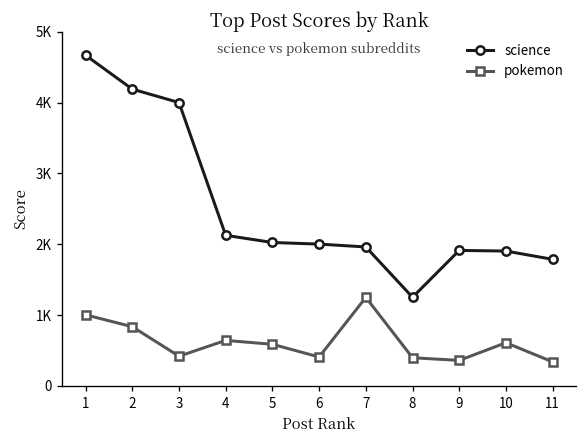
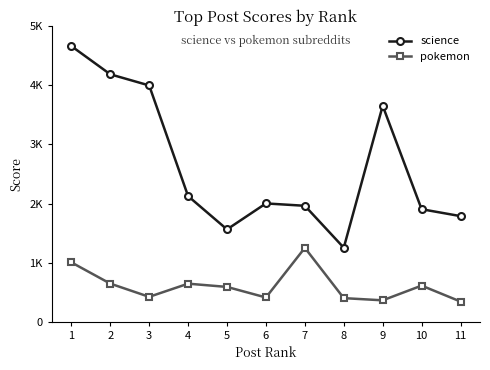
  {
    "science": {
      "1": 4700,
      "2": 4200,
      "3": 4000,
      "4": 2100,
-     "5": 2000,
+     "5": 1600,
      "6": 2000,
      "7": 2000,
      "8": 1300,
-     "9": 1900,
+     "9": 3700,
      "10": 1900,
      "11": 1800
    },
    "pokemon": {
      "1": 1000,
-     "2": 800,
+     "2": 600,
      "3": 400,
      "4": 600,
      "5": 600,
      "6": 400,
      "7": 1300,
      "8": 400,
      "9": 400,
      "10": 600,
      "11": 300
    }
  }
